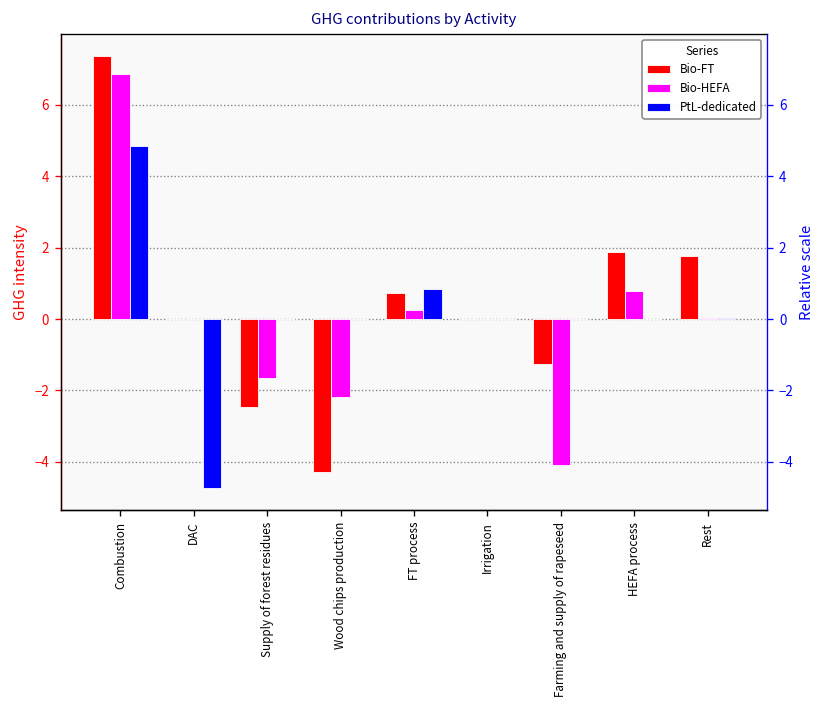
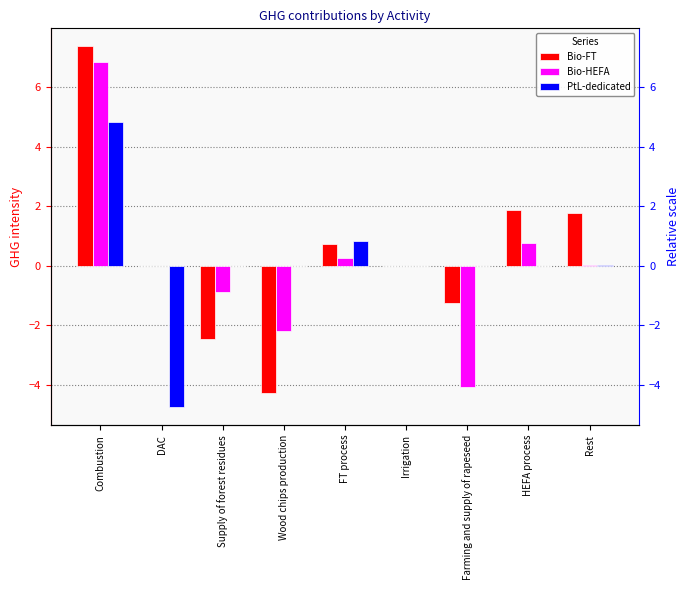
  {
    "Bio-FT": {
      "Combustion": 7.4,
      "DAC": 0.0,
      "Supply of forest residues": -2.5,
      "Wood chips production": -4.3,
      "FT process": 0.7,
      "Irrigation": 0.0,
      "Farming and supply of rapeseed": -1.3,
      "HEFA process": 1.9,
      "Rest": 1.8
    },
    "Bio-HEFA": {
      "Combustion": 6.9,
      "DAC": 0.0,
-     "Supply of forest residues": -1.7,
+     "Supply of forest residues": -0.9,
      "Wood chips production": -2.2,
      "FT process": 0.3,
      "Irrigation": 0.0,
      "Farming and supply of rapeseed": -4.1,
      "HEFA process": 0.8
    },
    "PtL-dedicated": {
      "Combustion": 4.8,
      "DAC": -4.7,
      "Supply of forest residues": 0.0,
      "Wood chips production": 0.0,
      "FT process": 0.8,
      "Irrigation": 0.0,
      "Farming and supply of rapeseed": 0.0,
      "HEFA process": 0.0
    }
  }
